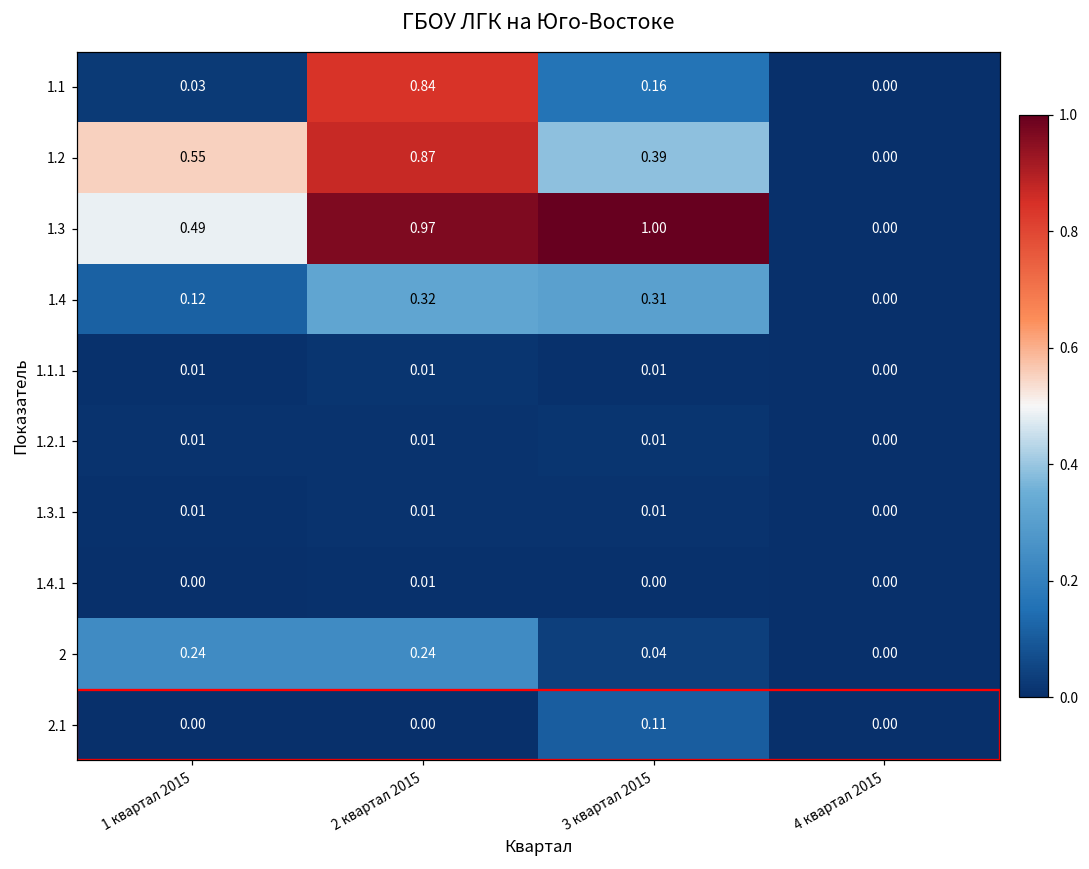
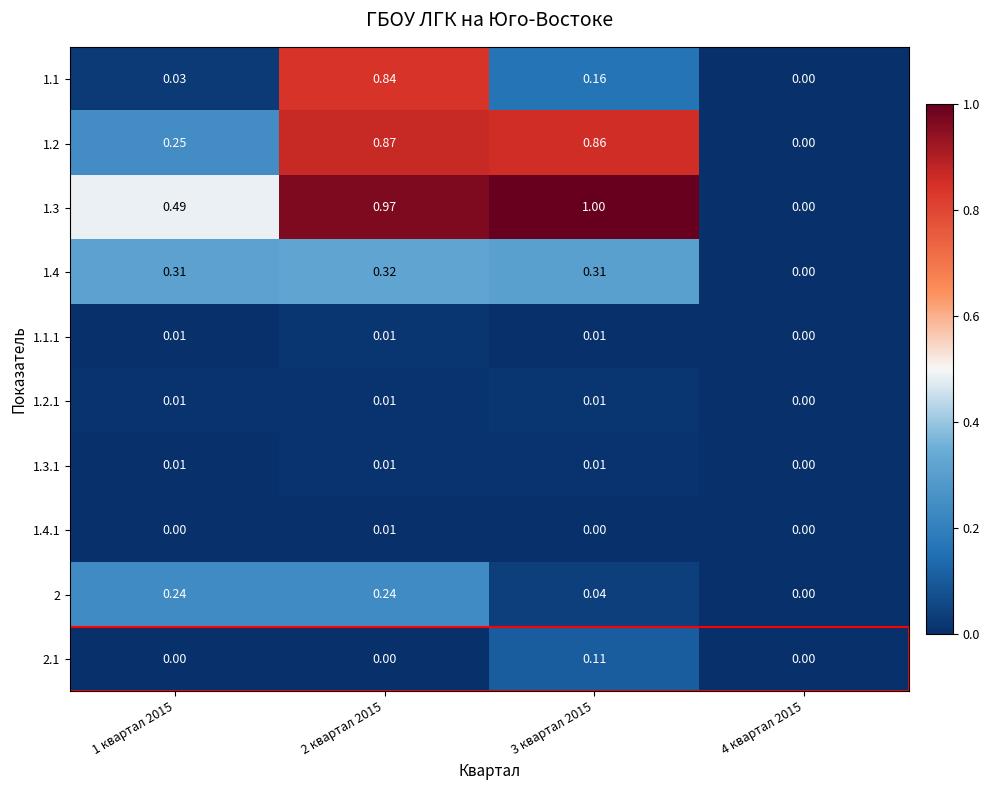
  {
    "1.1": {
      "1 квартал 2015": 0.03,
      "2 квартал 2015": 0.84,
      "3 квартал 2015": 0.16,
      "4 квартал 2015": 0.00
    },
    "1.2": {
-     "1 квартал 2015": 0.55,
+     "1 квартал 2015": 0.25,
      "2 квартал 2015": 0.87,
-     "3 квартал 2015": 0.39,
+     "3 квартал 2015": 0.86,
      "4 квартал 2015": 0.00
    },
    "1.3": {
      "1 квартал 2015": 0.49,
      "2 квартал 2015": 0.97,
      "3 квартал 2015": 1.00,
      "4 квартал 2015": 0.00
    },
    "1.4": {
-     "1 квартал 2015": 0.12,
+     "1 квартал 2015": 0.31,
      "2 квартал 2015": 0.32,
      "3 квартал 2015": 0.31,
      "4 квартал 2015": 0.00
    },
    "1.1.1": {
      "1 квартал 2015": 0.01,
      "2 квартал 2015": 0.01,
      "3 квартал 2015": 0.01,
      "4 квартал 2015": 0.00
    },
    "1.2.1": {
      "1 квартал 2015": 0.01,
      "2 квартал 2015": 0.01,
      "3 квартал 2015": 0.01,
      "4 квартал 2015": 0.00
    },
    "1.3.1": {
      "1 квартал 2015": 0.01,
      "2 квартал 2015": 0.01,
      "3 квартал 2015": 0.01,
      "4 квартал 2015": 0.00
    },
    "1.4.1": {
      "1 квартал 2015": 0.00,
      "2 квартал 2015": 0.01,
      "3 квартал 2015": 0.00,
      "4 квартал 2015": 0.00
    },
    "2": {
      "1 квартал 2015": 0.24,
      "2 квартал 2015": 0.24,
      "3 квартал 2015": 0.04,
      "4 квартал 2015": 0.00
    },
    "2.1": {
      "1 квартал 2015": 0.00,
      "2 квартал 2015": 0.00,
      "3 квартал 2015": 0.11,
      "4 квартал 2015": 0.00
    }
  }
